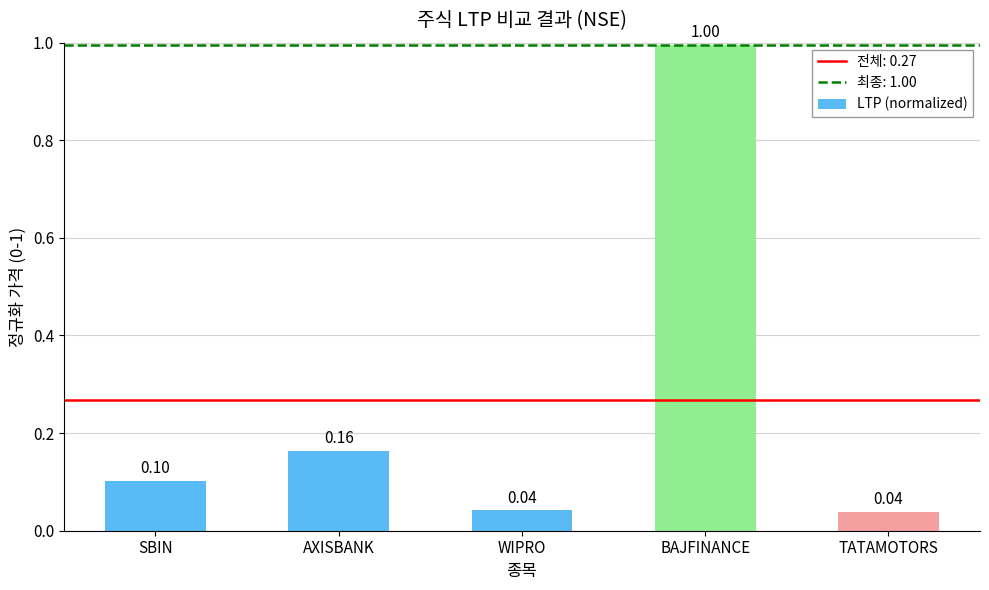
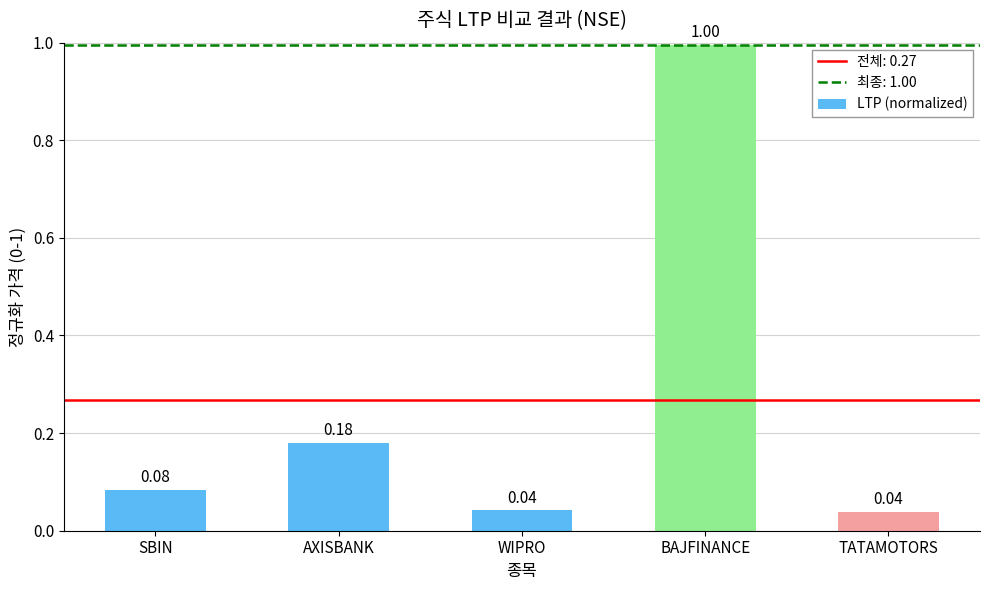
  {
-   "SBIN": 0.10,
-   "AXISBANK": 0.16,
+   "SBIN": 0.08,
+   "AXISBANK": 0.18,
    "WIPRO": 0.04,
    "BAJFINANCE": 1.00,
    "TATAMOTORS": 0.04
  }
